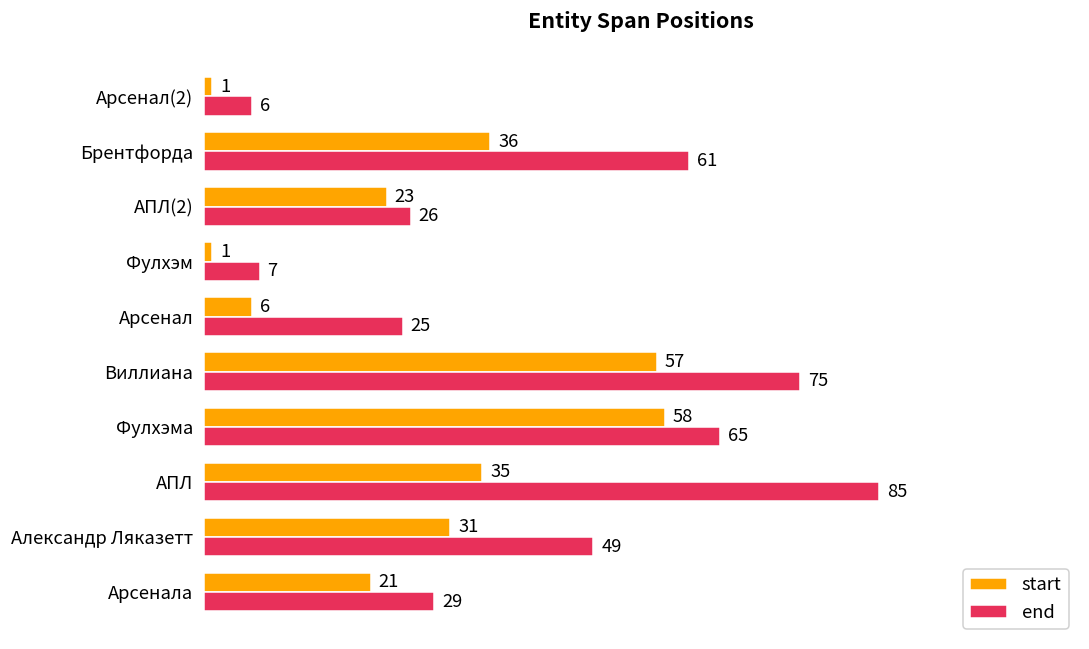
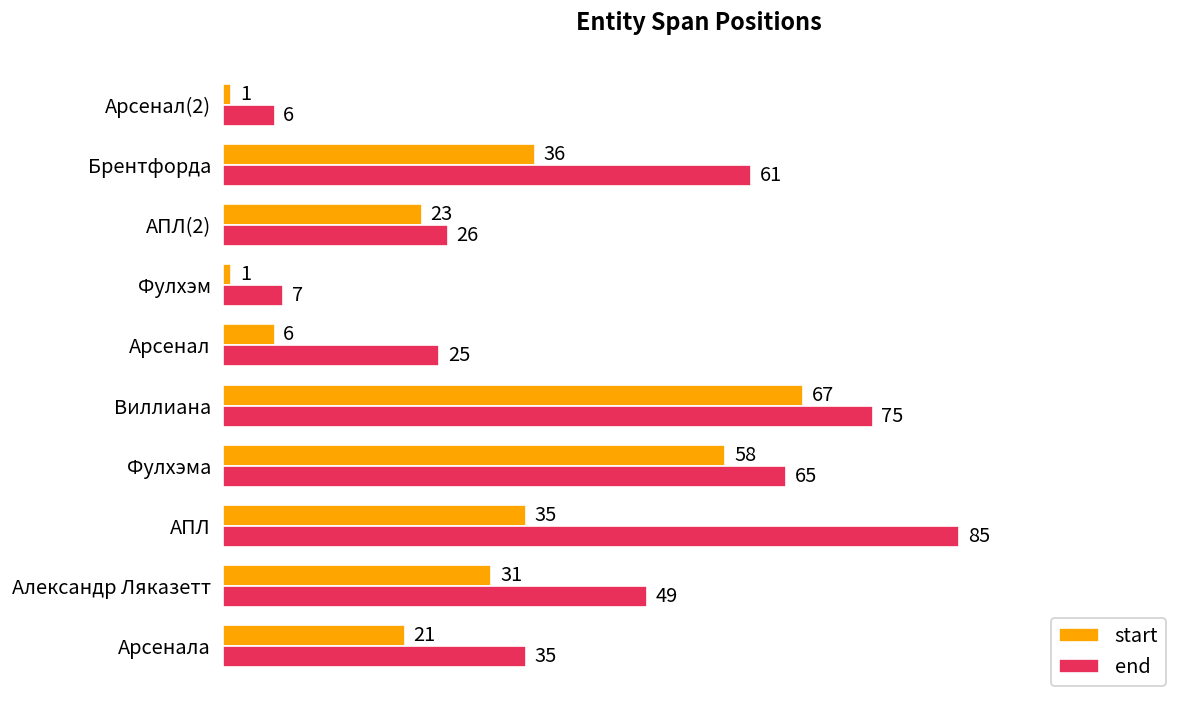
  {
    "start": {
      "Арсенал(2)": 1,
      "Брентфорда": 36,
      "АПЛ(2)": 23,
      "Фулхэм": 1,
      "Арсенал": 6,
-     "Виллиана": 57,
+     "Виллиана": 67,
      "Фулхэма": 58,
      "АПЛ": 35,
      "Александр Ляказетт": 31,
      "Арсенала": 21
    },
    "end": {
      "Арсенал(2)": 6,
      "Брентфорда": 61,
      "АПЛ(2)": 26,
      "Фулхэм": 7,
      "Арсенал": 25,
      "Виллиана": 75,
      "Фулхэма": 65,
      "АПЛ": 85,
      "Александр Ляказетт": 49,
-     "Арсенала": 29
+     "Арсенала": 35
    }
  }
